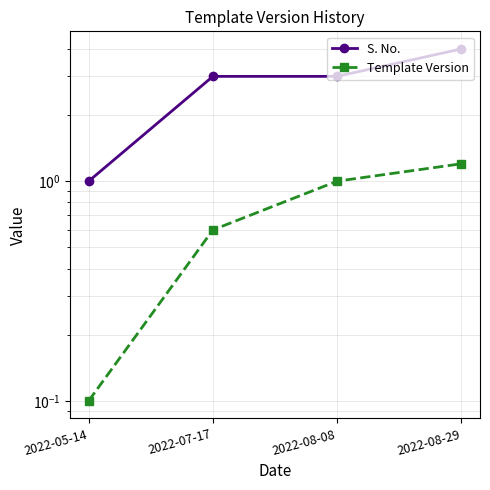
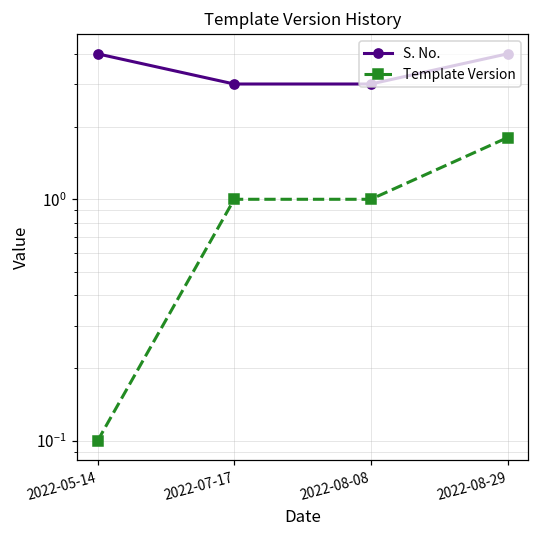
  {
    "S. No.": {
-     "2022-05-14": 1,
+     "2022-05-14": 4,
      "2022-07-17": 3
    },
    "Template Version": {
      "2022-05-14": 0.1,
-     "2022-07-17": 0.6,
+     "2022-07-17": 1.0,
      "2022-08-08": 1.0,
-     "2022-08-29": 1.2
+     "2022-08-29": 1.8
    }
  }
